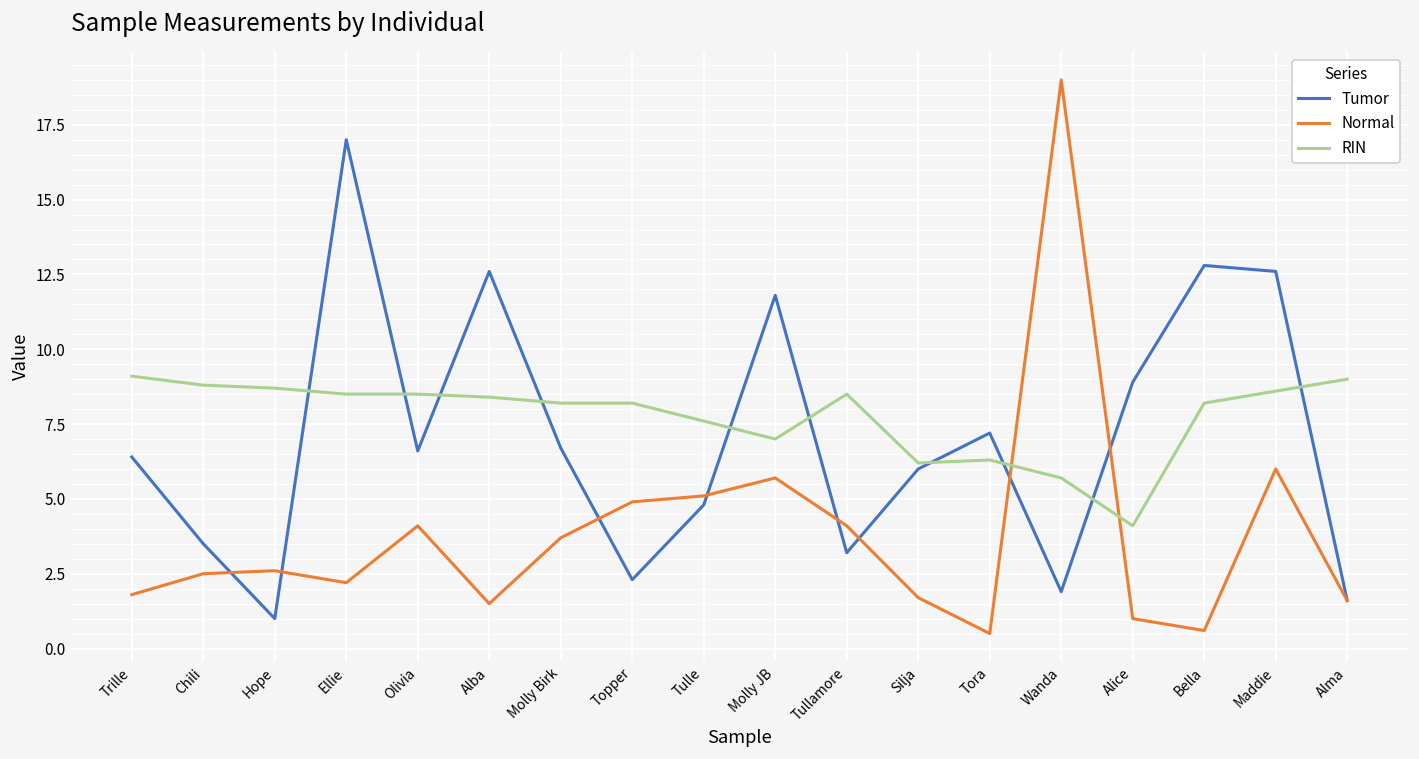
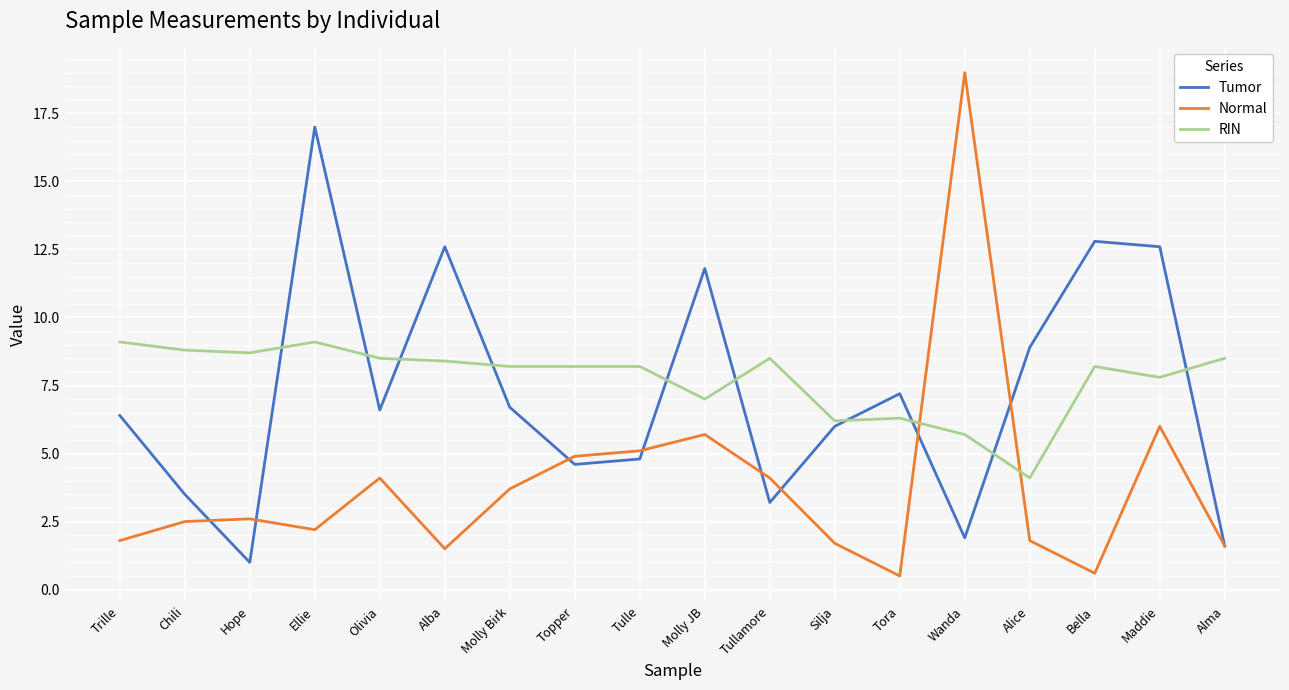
  {
    "Tumor": {
      "Trille": 6.4,
      "Chili": 3.5,
      "Hope": 1.0,
      "Ellie": 17.0,
      "Olivia": 6.6,
      "Alba": 12.6,
      "Molly Birk": 6.7,
-     "Topper": 2.3,
+     "Topper": 4.6,
      "Tulle": 4.8,
      "Molly JB": 11.8,
      "Tullamore": 3.2,
      "Silja": 6.0,
      "Tora": 7.2,
      "Wanda": 1.9,
      "Alice": 8.9,
      "Bella": 12.8,
      "Maddie": 12.6
    },
    "Normal": {
      "Trille": 1.8,
      "Chili": 2.5,
      "Hope": 2.6,
      "Ellie": 2.2,
      "Olivia": 4.1,
      "Alba": 1.5,
      "Molly Birk": 3.7,
      "Topper": 4.9,
      "Tulle": 5.1,
      "Molly JB": 5.7,
      "Tullamore": 4.1,
      "Silja": 1.7,
      "Tora": 0.5,
      "Wanda": 19.0,
-     "Alice": 1.0,
+     "Alice": 1.8,
      "Bella": 0.6,
      "Maddie": 6.0
    },
    "RIN": {
      "Trille": 9.1,
      "Chili": 8.8,
      "Hope": 8.7,
-     "Ellie": 8.5,
+     "Ellie": 9.1,
      "Olivia": 8.5,
      "Alba": 8.4,
      "Molly Birk": 8.2,
      "Topper": 8.2,
-     "Tulle": 7.6,
+     "Tulle": 8.2,
      "Molly JB": 7.0,
      "Tullamore": 8.5,
      "Silja": 6.2,
      "Tora": 6.3,
      "Wanda": 5.7,
      "Alice": 4.1,
      "Bella": 8.2,
-     "Maddie": 8.6,
-     "Alma": 9.0
+     "Maddie": 7.8,
+     "Alma": 8.5
    }
  }
